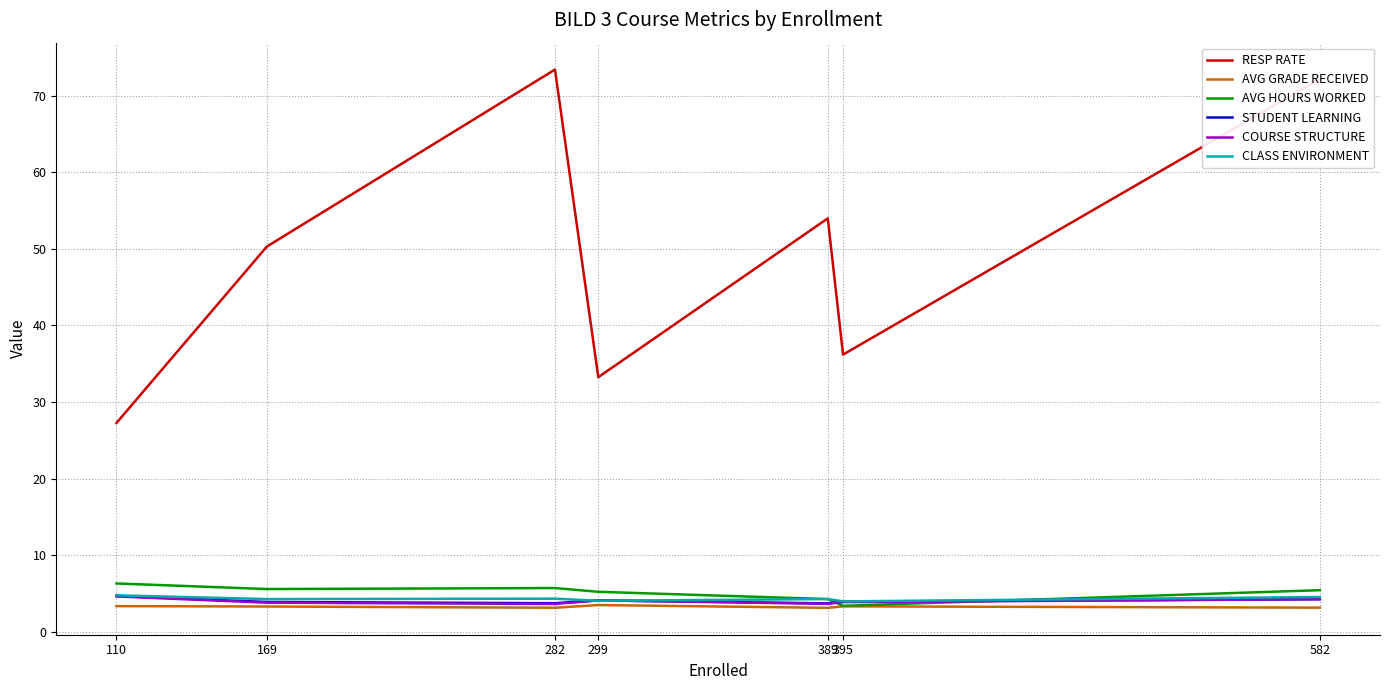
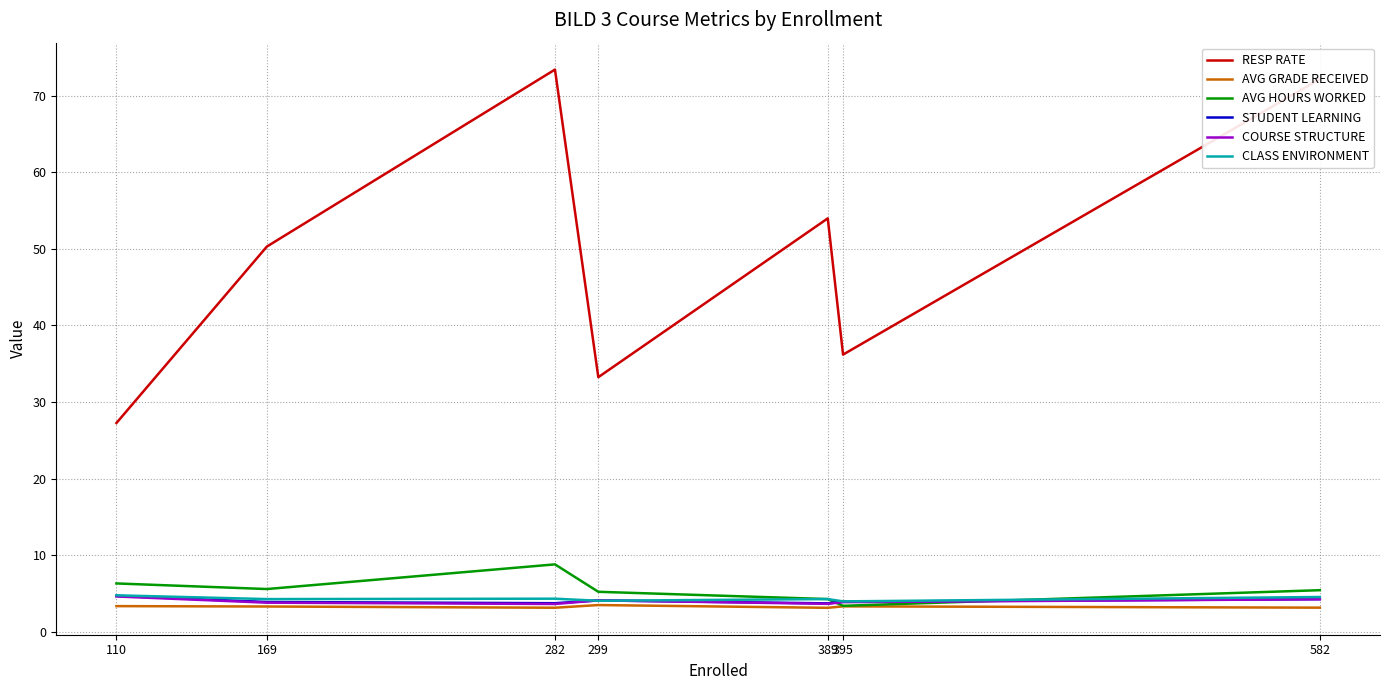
  {
    "RESP RATE": {
      "110": 27,
      "169": 50,
      "282": 73,
      "299": 33
    },
    "AVG GRADE RECEIVED": {
      "110": 3,
      "169": 3,
      "282": 3,
      "299": 4,
      "582": 3
    },
    "AVG HOURS WORKED": {
      "110": 6,
      "169": 6,
-     "282": 6,
+     "282": 9,
      "299": 5,
      "582": 5
    },
    "CLASS ENVIRONMENT": {
      "169": 4,
      "282": 4
    }
  }
